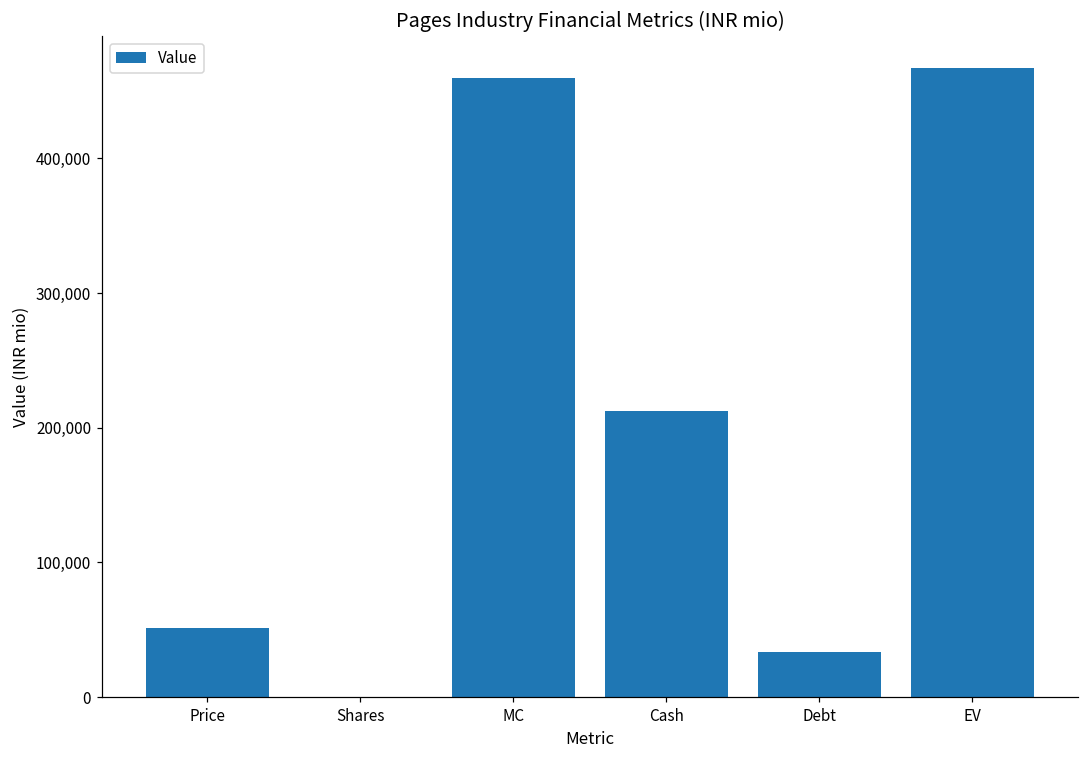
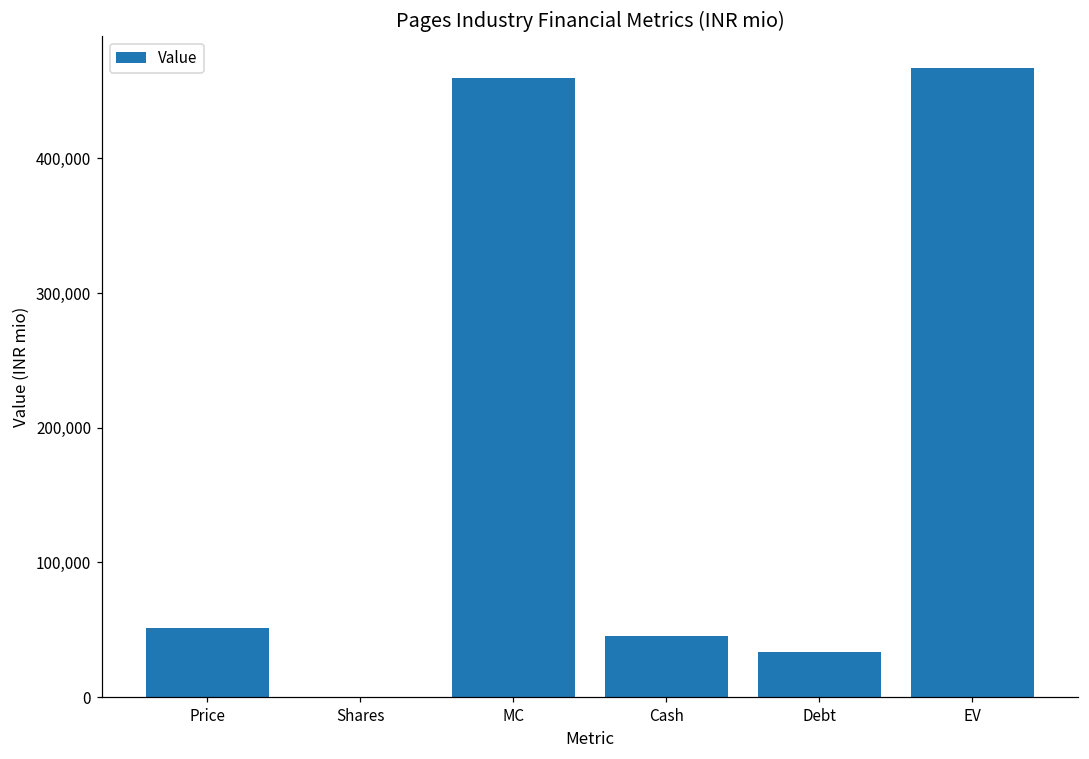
  {
    "Price": "51,000",
    "MC": "460,000",
-   "Cash": "212,000",
+   "Cash": "45,000",
    "Debt": "33,000",
    "EV": "467,000"
  }
